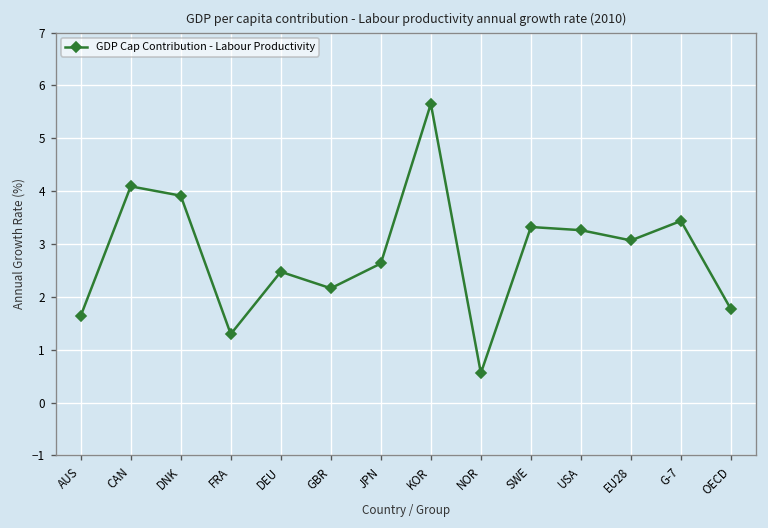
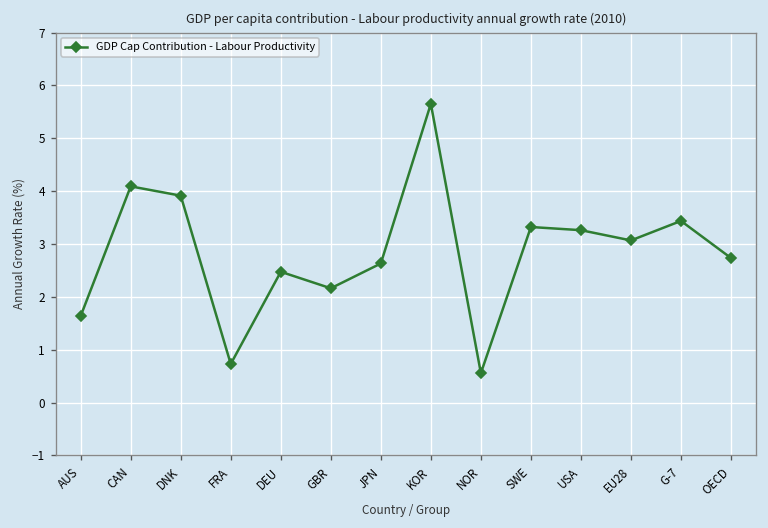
  {
    "AUS": 1.6,
    "CAN": 4.1,
    "DNK": 3.9,
-   "FRA": 1.3,
+   "FRA": 0.7,
    "DEU": 2.5,
    "GBR": 2.2,
    "JPN": 2.6,
    "KOR": 5.7,
    "NOR": 0.6,
    "SWE": 3.3,
    "USA": 3.3,
    "EU28": 3.1,
    "G-7": 3.4,
-   "OECD": 1.8
+   "OECD": 2.7
  }
